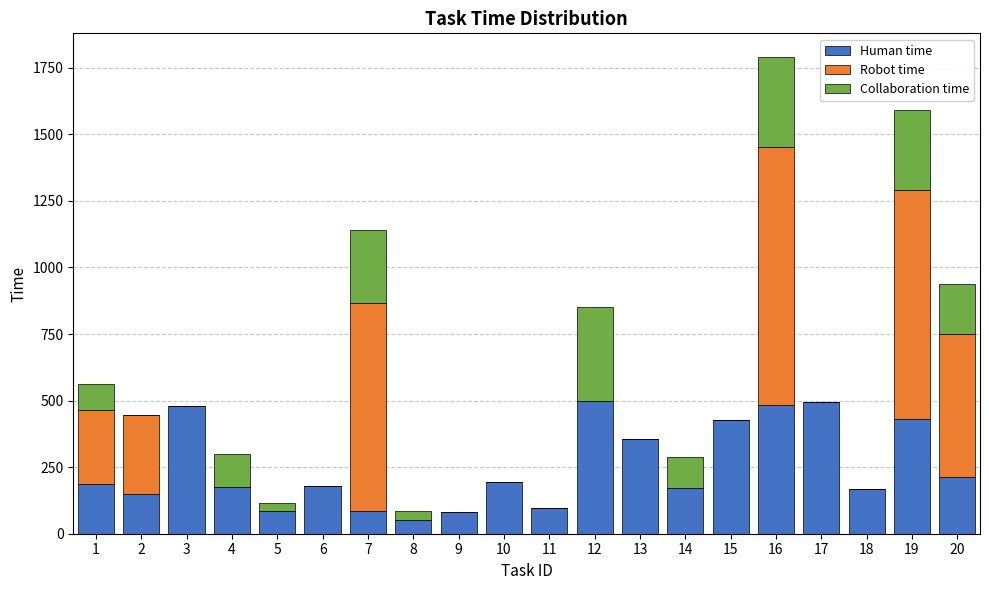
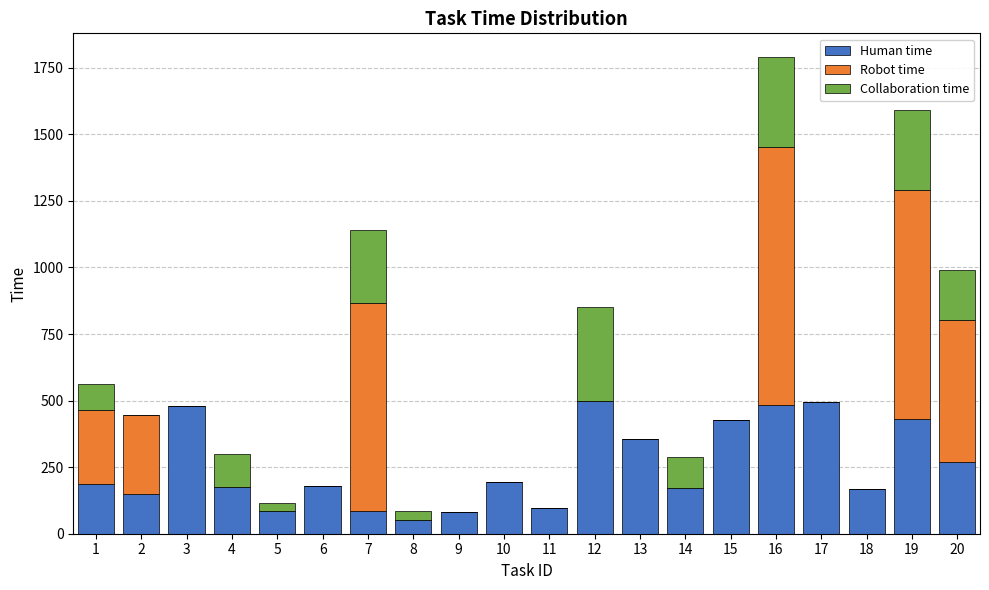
  {
    "Human time": {
      "1": 190,
      "2": 150,
      "3": 480,
      "4": 180,
      "5": 90,
      "6": 180,
      "7": 80,
      "8": 50,
      "9": 80,
      "10": 190,
      "11": 100,
      "12": 500,
      "13": 360,
      "14": 170,
      "15": 430,
      "16": 480,
      "17": 490,
      "18": 170,
      "19": 430,
-     "20": 210
+     "20": 270
    },
    "Robot time": {
      "1": 280,
      "2": 300,
      "3": 0,
      "4": 0,
      "5": 0,
      "6": 0,
      "7": 780,
      "8": 0,
      "9": 0,
      "10": 0,
      "11": 0,
      "12": 0,
      "13": 0,
      "14": 0,
      "15": 0,
      "16": 970,
      "17": 0,
      "18": 0,
      "19": 860,
      "20": 540
    },
    "Collaboration time": {
      "1": 100,
      "2": 0,
      "3": 0,
      "4": 120,
      "5": 30,
      "6": 0,
      "7": 270,
      "8": 40,
      "9": 0,
      "10": 0,
      "11": 0,
      "12": 350,
      "13": 0,
      "14": 120,
      "15": 0,
      "16": 340,
      "17": 0,
      "18": 0,
      "19": 300,
      "20": 190
    }
  }
